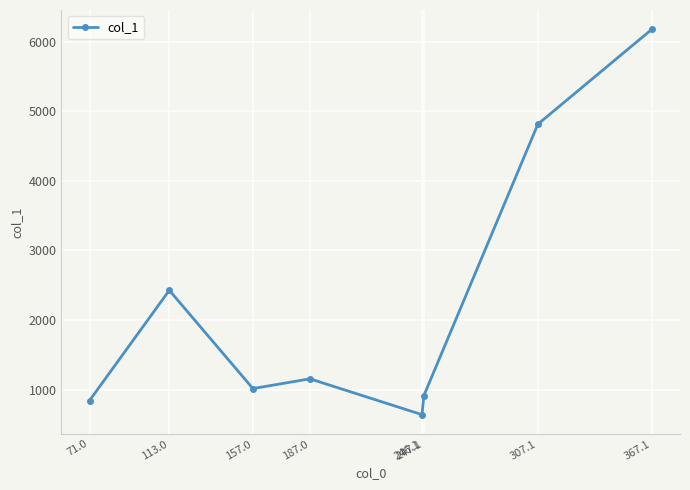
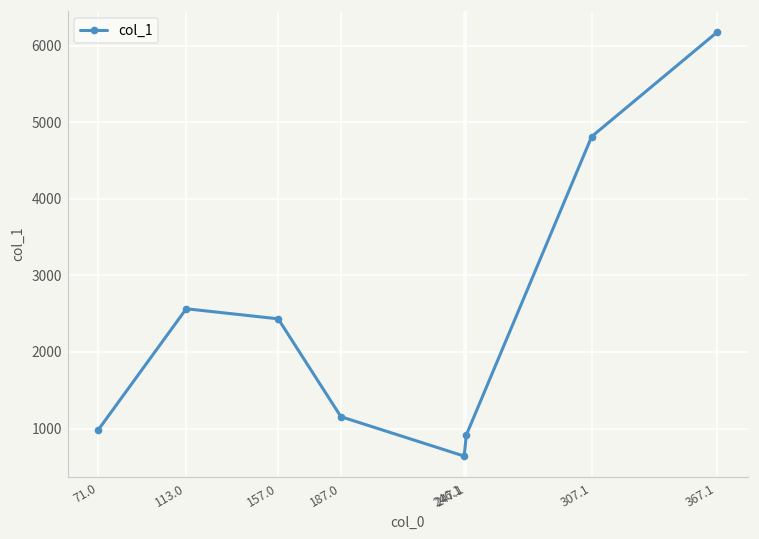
  {
-   "71.0": 800,
-   "113.0": 2400,
-   "157.0": 1000,
+   "71.0": 1000,
+   "113.0": 2600,
+   "157.0": 2400,
    "187.0": 1200,
    "246.1": 600,
    "247.1": 900,
    "307.1": 4800,
    "367.1": 6200
  }
